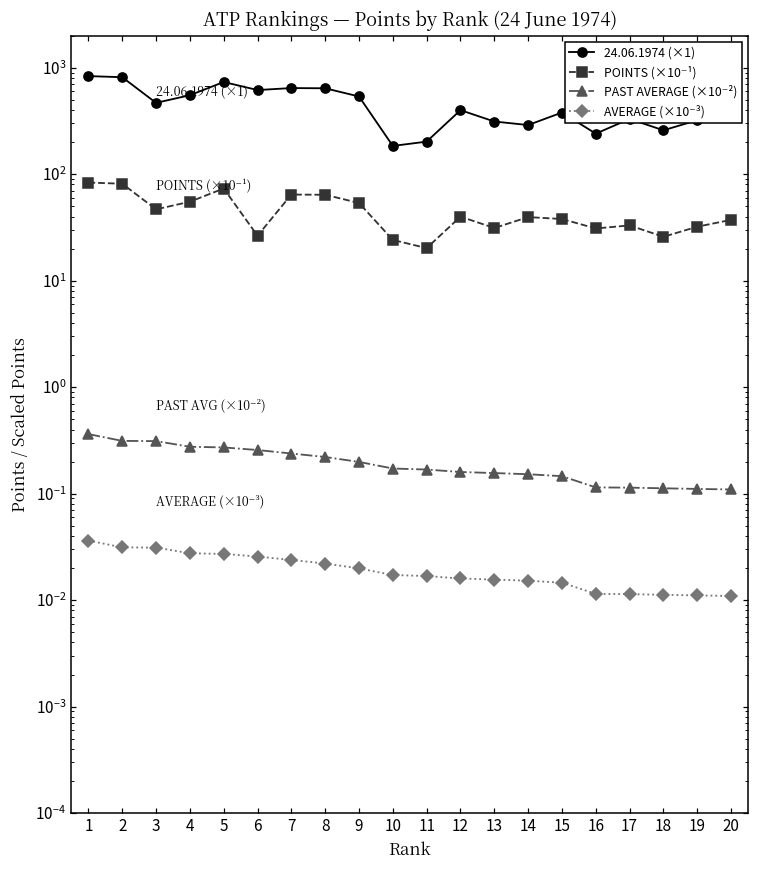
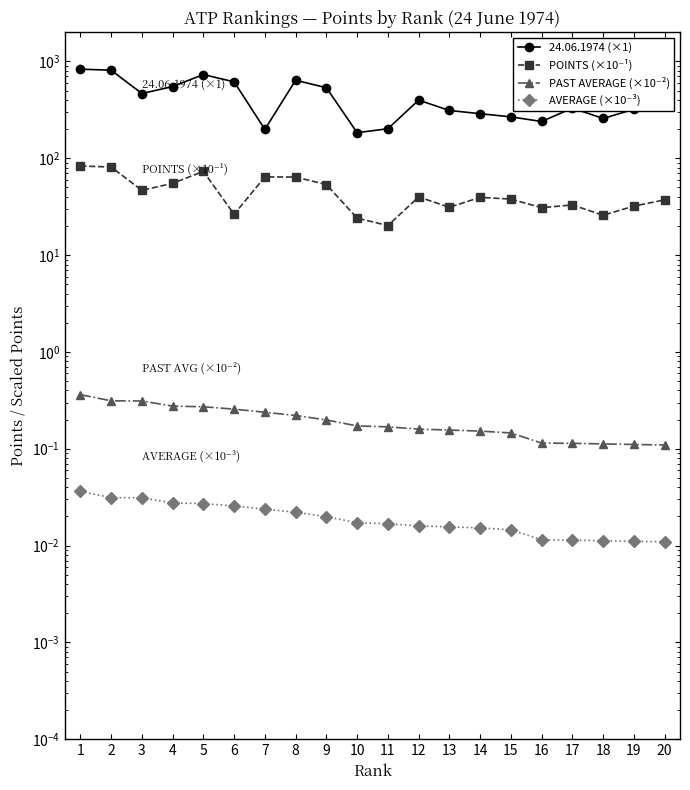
  {
    "24.06.1974 (×1)": {
      "1": 800,
      "2": 800,
      "3": 500,
      "5": 700,
      "6": 600,
-     "7": 600,
+     "7": 200,
      "8": 600,
      "9": 500,
      "10": 180,
      "11": 200,
      "12": 400,
      "13": 310,
      "14": 290,
-     "15": 380,
+     "15": 270,
      "16": 240,
      "18": 260
    }
  }
